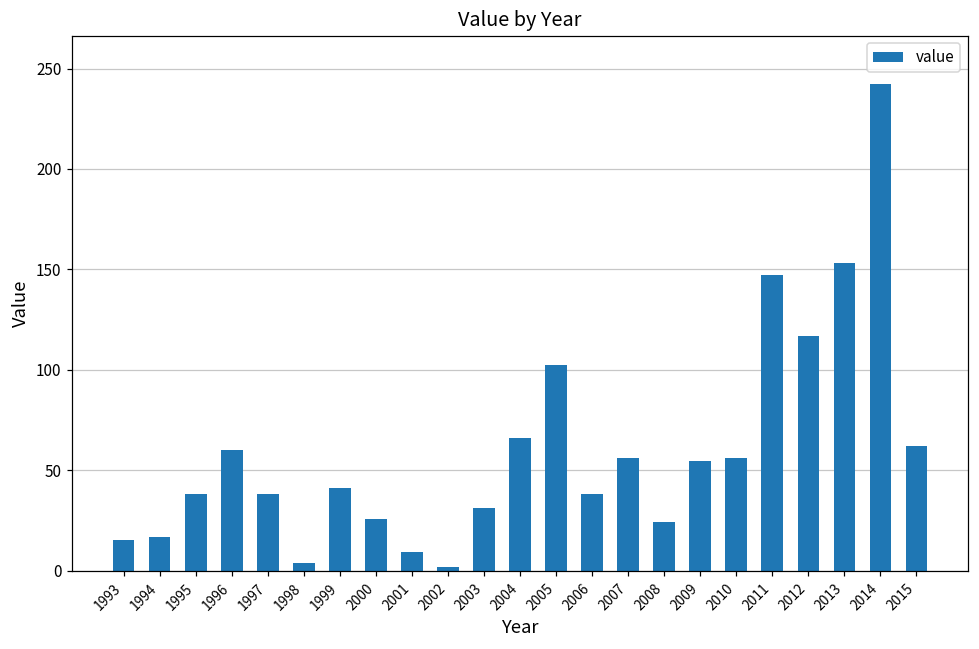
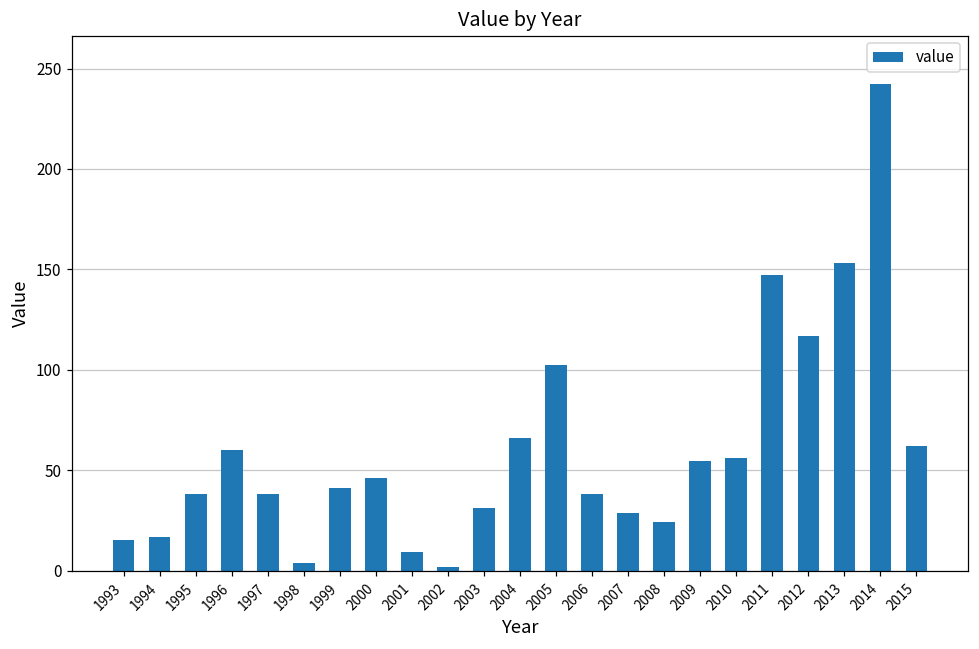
  {
    "1993": 15,
    "1994": 17,
    "1995": 38,
    "1996": 60,
    "1997": 38,
    "1998": 4,
    "1999": 41,
-   "2000": 26,
+   "2000": 46,
    "2001": 9,
    "2002": 2,
    "2003": 31,
    "2004": 66,
    "2005": 103,
    "2006": 38,
-   "2007": 56,
+   "2007": 29,
    "2008": 24,
    "2009": 55,
    "2010": 56,
    "2011": 147,
    "2012": 117,
    "2013": 153,
    "2014": 242,
    "2015": 62
  }
